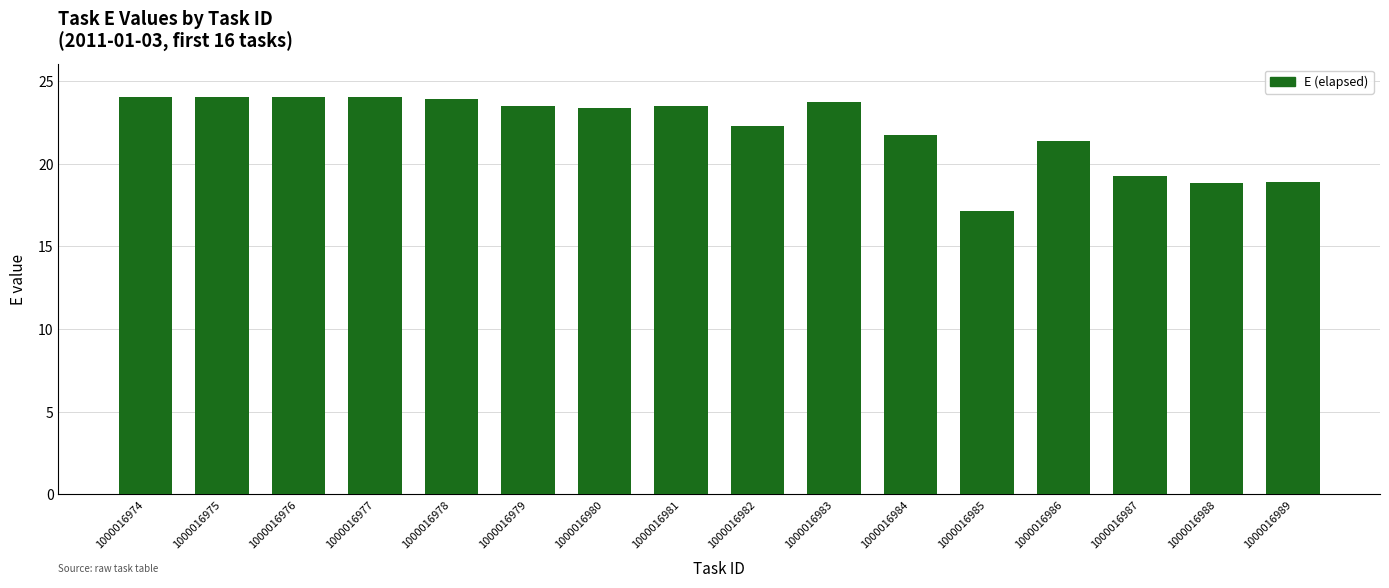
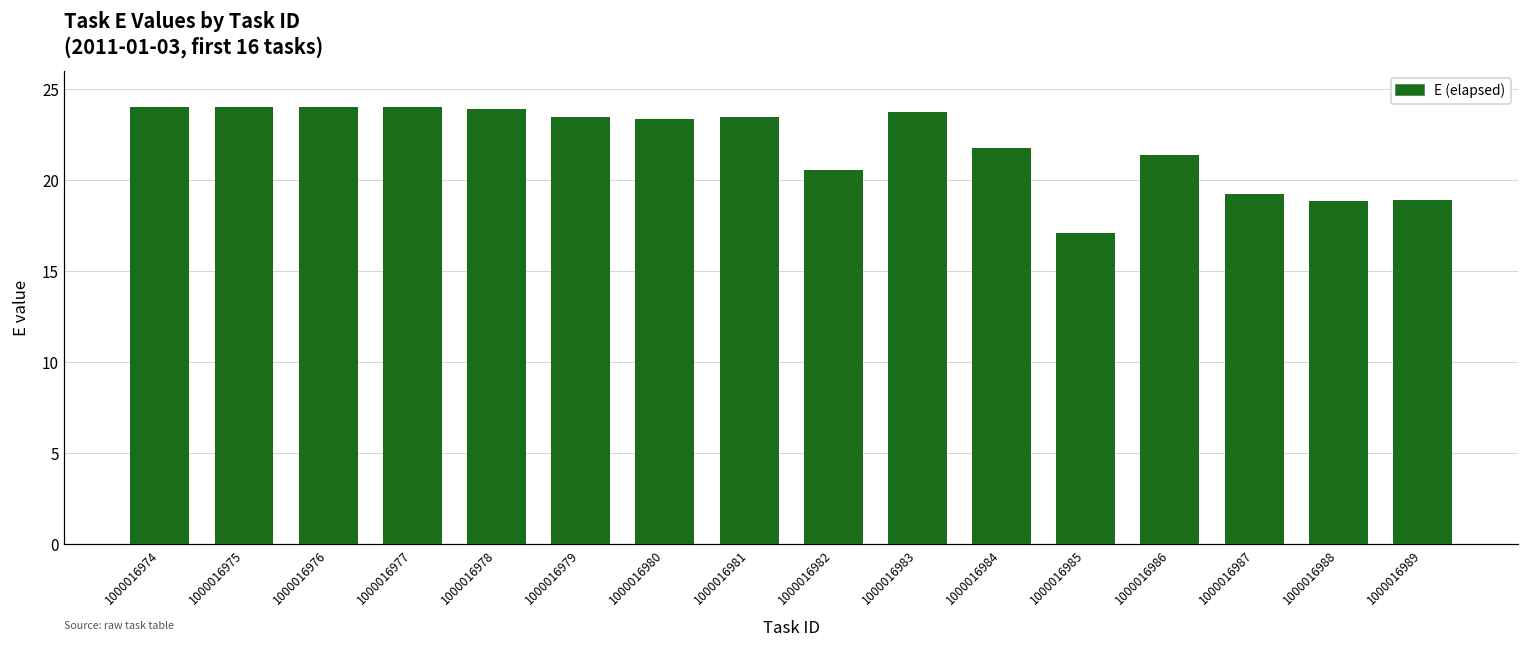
  {
    "1000016974": 24.0,
    "1000016975": 24.0,
    "1000016976": 24.0,
    "1000016977": 24.0,
    "1000016978": 23.9,
    "1000016979": 23.5,
    "1000016980": 23.3,
    "1000016981": 23.5,
-   "1000016982": 22.3,
+   "1000016982": 20.5,
    "1000016983": 23.7,
    "1000016984": 21.7,
    "1000016985": 17.1,
    "1000016986": 21.4,
    "1000016987": 19.3,
    "1000016988": 18.8,
    "1000016989": 18.9
  }
